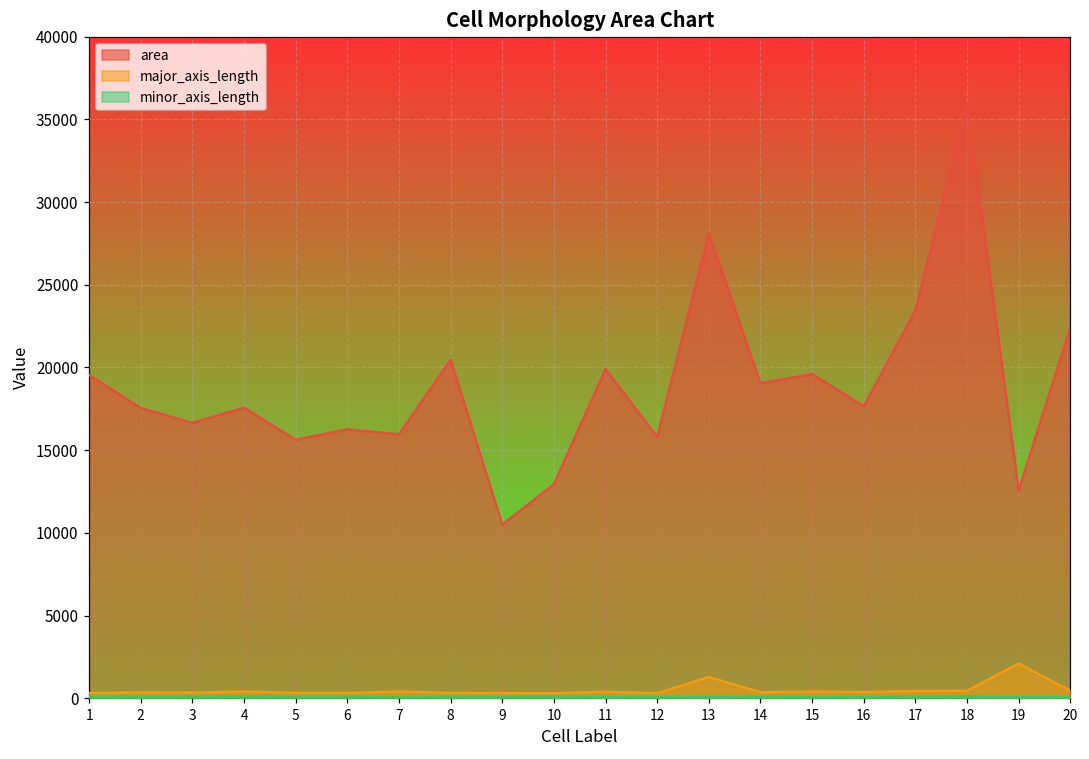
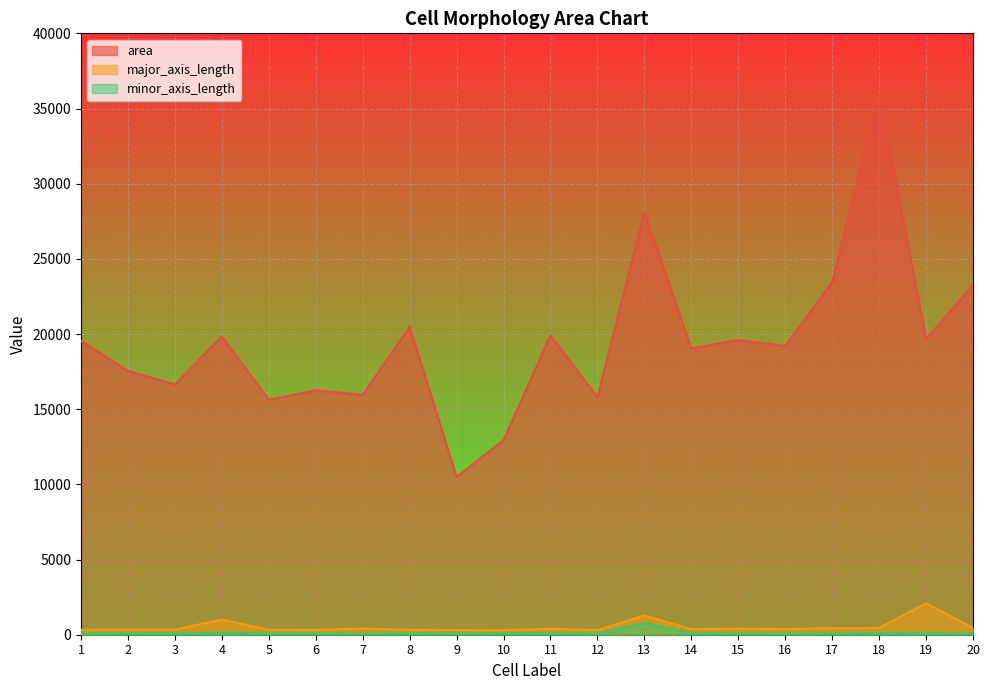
  {
    "area": {
      "1": 19500,
      "2": 17500,
      "3": 16600,
-     "4": 17600,
+     "4": 19800,
      "5": 15600,
      "6": 16300,
      "7": 16000,
      "8": 20500,
      "9": 10500,
      "10": 12900,
      "11": 19900,
      "12": 15800,
      "13": 28100,
      "14": 19000,
      "15": 19600,
-     "16": 17700,
+     "16": 19200,
      "17": 23500,
      "18": 36000,
-     "19": 12600,
-     "20": 22400
+     "19": 19700,
+     "20": 23200
    },
    "major_axis_length": {
      "1": 300,
      "2": 300,
      "3": 300,
-     "4": 400,
+     "4": 1000,
      "5": 300,
      "6": 300,
      "7": 400,
      "8": 300,
      "9": 300,
      "10": 300,
      "11": 400,
      "12": 300,
      "13": 1300,
      "14": 400,
      "15": 400,
      "16": 400,
      "17": 400,
      "18": 400,
      "19": 2100,
      "20": 500
    },
    "minor_axis_length": {
      "1": 100,
      "2": 100,
      "3": 100,
      "4": 100,
      "5": 100,
      "6": 100,
      "7": 100,
      "8": 100,
      "9": 100,
      "10": 100,
      "11": 100,
      "12": 100,
-     "13": 100,
+     "13": 800,
      "14": 100,
      "15": 100,
      "16": 100,
      "17": 100,
      "18": 100,
      "19": 100,
      "20": 100
    }
  }
